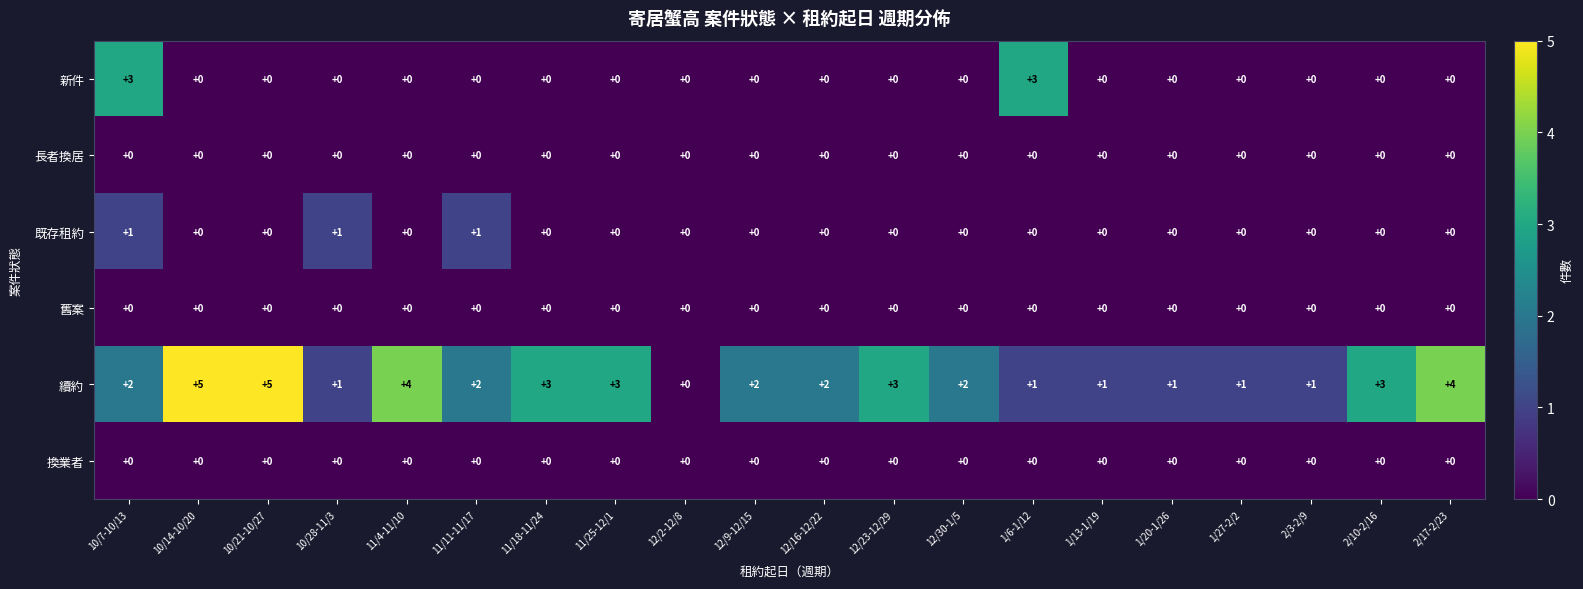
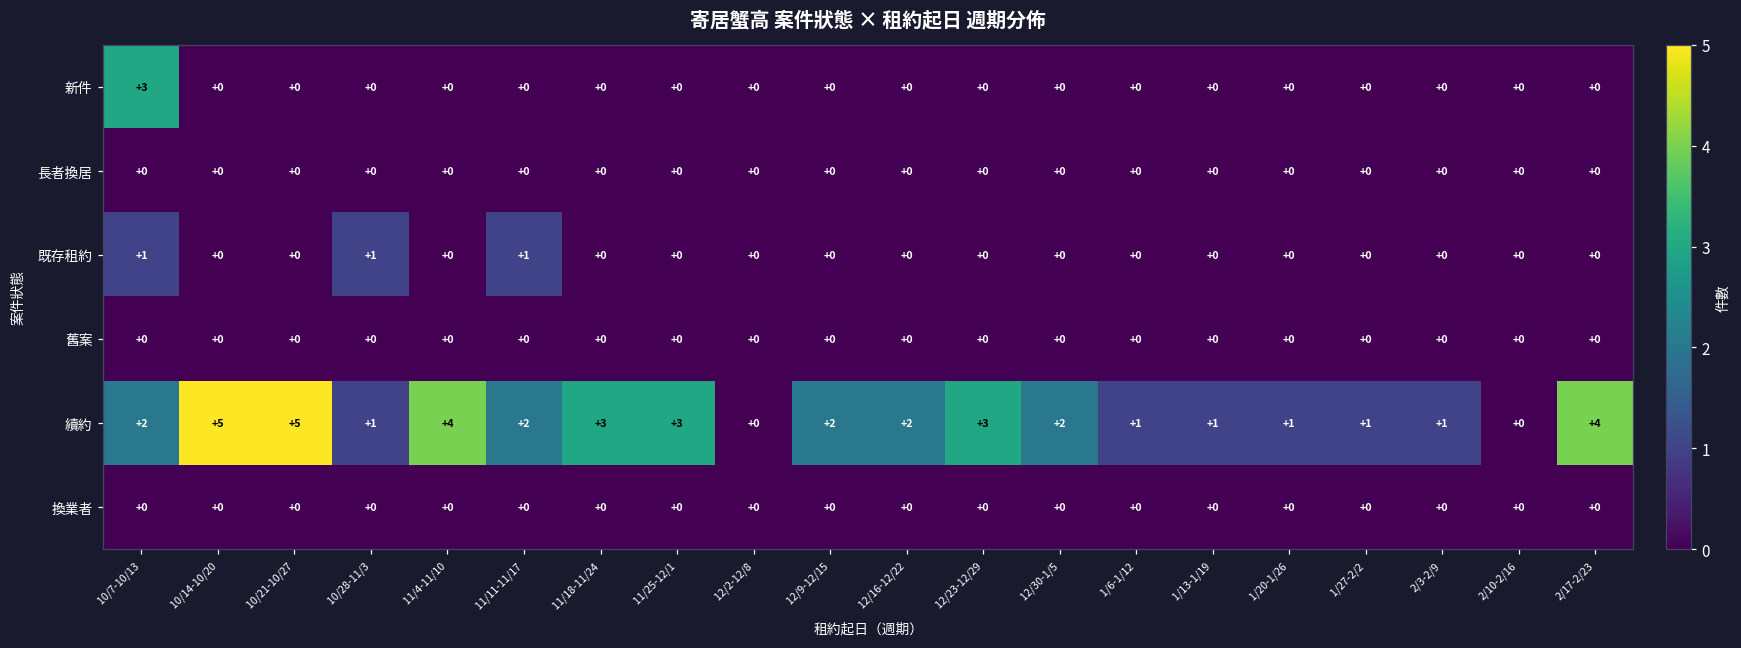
  {
    "新件": {
      "10/7-10/13": "+3",
      "10/14-10/20": "+0",
      "10/21-10/27": "+0",
      "10/28-11/3": "+0",
      "11/4-11/10": "+0",
      "11/11-11/17": "+0",
      "11/18-11/24": "+0",
      "11/25-12/1": "+0",
      "12/2-12/8": "+0",
      "12/9-12/15": "+0",
      "12/16-12/22": "+0",
      "12/23-12/29": "+0",
      "12/30-1/5": "+0",
-     "1/6-1/12": "+3",
+     "1/6-1/12": "+0",
      "1/13-1/19": "+0",
      "1/20-1/26": "+0",
      "1/27-2/2": "+0",
      "2/3-2/9": "+0",
      "2/10-2/16": "+0",
      "2/17-2/23": "+0"
    },
    "長者換居": {
      "10/7-10/13": "+0",
      "10/14-10/20": "+0",
      "10/21-10/27": "+0",
      "10/28-11/3": "+0",
      "11/4-11/10": "+0",
      "11/11-11/17": "+0",
      "11/18-11/24": "+0",
      "11/25-12/1": "+0",
      "12/2-12/8": "+0",
      "12/9-12/15": "+0",
      "12/16-12/22": "+0",
      "12/23-12/29": "+0",
      "12/30-1/5": "+0",
      "1/6-1/12": "+0",
      "1/13-1/19": "+0",
      "1/20-1/26": "+0",
      "1/27-2/2": "+0",
      "2/3-2/9": "+0",
      "2/10-2/16": "+0",
      "2/17-2/23": "+0"
    },
    "既存租約": {
      "10/7-10/13": "+1",
      "10/14-10/20": "+0",
      "10/21-10/27": "+0",
      "10/28-11/3": "+1",
      "11/4-11/10": "+0",
      "11/11-11/17": "+1",
      "11/18-11/24": "+0",
      "11/25-12/1": "+0",
      "12/2-12/8": "+0",
      "12/9-12/15": "+0",
      "12/16-12/22": "+0",
      "12/23-12/29": "+0",
      "12/30-1/5": "+0",
      "1/6-1/12": "+0",
      "1/13-1/19": "+0",
      "1/20-1/26": "+0",
      "1/27-2/2": "+0",
      "2/3-2/9": "+0",
      "2/10-2/16": "+0",
      "2/17-2/23": "+0"
    },
    "舊案": {
      "10/7-10/13": "+0",
      "10/14-10/20": "+0",
      "10/21-10/27": "+0",
      "10/28-11/3": "+0",
      "11/4-11/10": "+0",
      "11/11-11/17": "+0",
      "11/18-11/24": "+0",
      "11/25-12/1": "+0",
      "12/2-12/8": "+0",
      "12/9-12/15": "+0",
      "12/16-12/22": "+0",
      "12/23-12/29": "+0",
      "12/30-1/5": "+0",
      "1/6-1/12": "+0",
      "1/13-1/19": "+0",
      "1/20-1/26": "+0",
      "1/27-2/2": "+0",
      "2/3-2/9": "+0",
      "2/10-2/16": "+0",
      "2/17-2/23": "+0"
    },
    "續約": {
      "10/7-10/13": "+2",
      "10/14-10/20": "+5",
      "10/21-10/27": "+5",
      "10/28-11/3": "+1",
      "11/4-11/10": "+4",
      "11/11-11/17": "+2",
      "11/18-11/24": "+3",
      "11/25-12/1": "+3",
      "12/2-12/8": "+0",
      "12/9-12/15": "+2",
      "12/16-12/22": "+2",
      "12/23-12/29": "+3",
      "12/30-1/5": "+2",
      "1/6-1/12": "+1",
      "1/13-1/19": "+1",
      "1/20-1/26": "+1",
      "1/27-2/2": "+1",
      "2/3-2/9": "+1",
-     "2/10-2/16": "+3",
+     "2/10-2/16": "+0",
      "2/17-2/23": "+4"
    },
    "換業者": {
      "10/7-10/13": "+0",
      "10/14-10/20": "+0",
      "10/21-10/27": "+0",
      "10/28-11/3": "+0",
      "11/4-11/10": "+0",
      "11/11-11/17": "+0",
      "11/18-11/24": "+0",
      "11/25-12/1": "+0",
      "12/2-12/8": "+0",
      "12/9-12/15": "+0",
      "12/16-12/22": "+0",
      "12/23-12/29": "+0",
      "12/30-1/5": "+0",
      "1/6-1/12": "+0",
      "1/13-1/19": "+0",
      "1/20-1/26": "+0",
      "1/27-2/2": "+0",
      "2/3-2/9": "+0",
      "2/10-2/16": "+0",
      "2/17-2/23": "+0"
    }
  }
